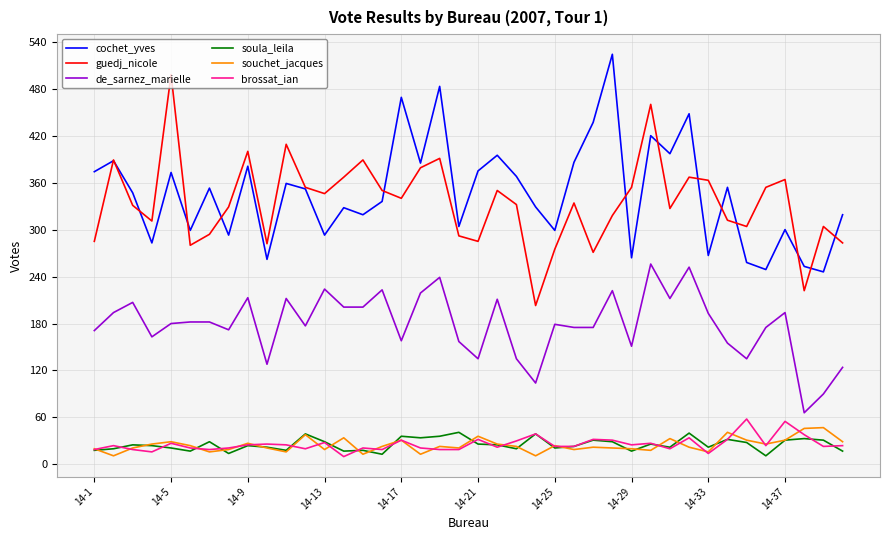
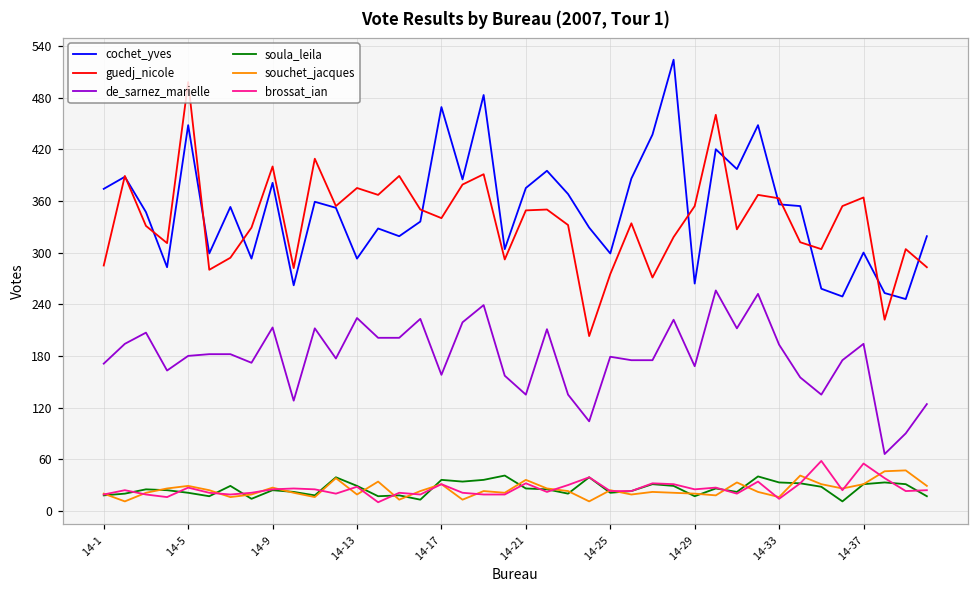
  {
    "cochet_yves": {
      "14-1": 370,
-     "14-5": 370,
+     "14-5": 450,
      "14-9": 380,
      "14-13": 290,
      "14-17": 470,
      "14-21": 380,
      "14-25": 300,
      "14-29": 260,
-     "14-33": 270,
+     "14-33": 360,
      "14-37": 300
    },
    "guedj_nicole": {
      "14-1": 290,
      "14-9": 400,
-     "14-13": 350,
+     "14-13": 380,
      "14-17": 340,
-     "14-21": 290,
+     "14-21": 350,
      "14-25": 280,
      "14-29": 350,
      "14-33": 360,
      "14-37": 360
    },
    "de_sarnez_marielle": {
      "14-1": 170,
      "14-5": 180,
      "14-9": 210,
      "14-13": 220,
      "14-17": 160,
      "14-21": 140,
      "14-25": 180,
-     "14-29": 150,
+     "14-29": 170,
      "14-33": 190,
      "14-37": 190
    },
    "soula_leila": {
      "14-5": 20,
      "14-17": 40,
      "14-21": 30,
-     "14-33": 20
+     "14-33": 30
    },
    "souchet_jacques": {
      "14-13": 20,
      "14-21": 40
    },
    "brossat_ian": {
      "14-21": 30,
      "14-29": 30,
      "14-37": 60
    }
  }
